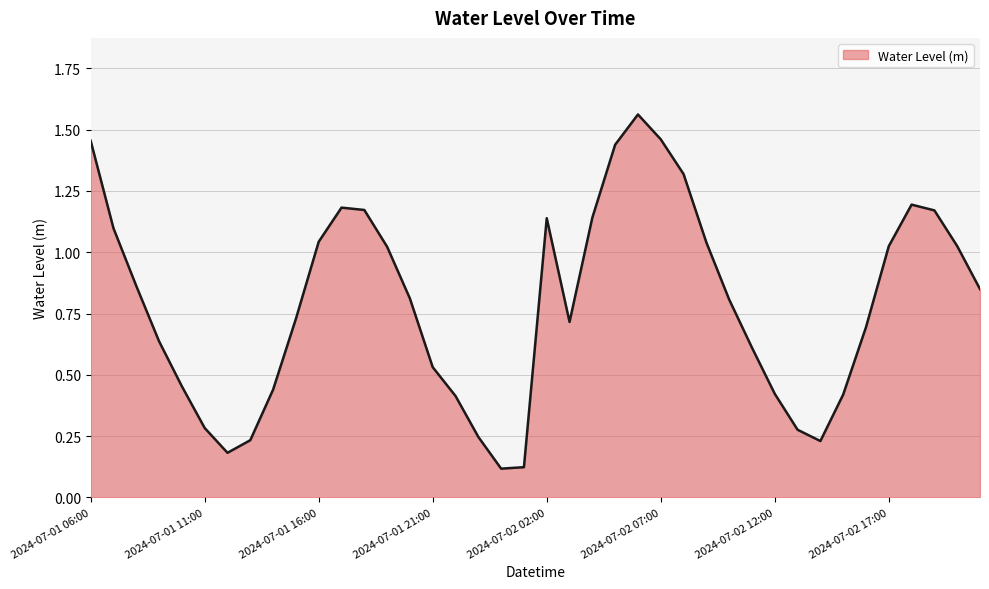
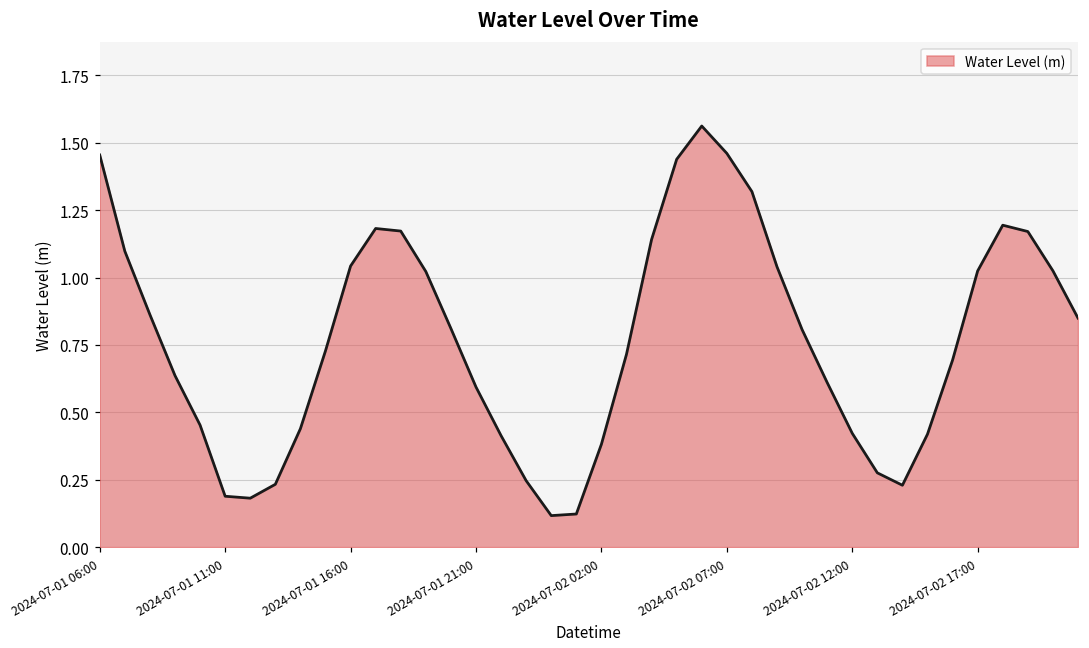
  {
    "2024-07-01 06:00": 1.45,
-   "2024-07-01 11:00": 0.28,
+   "2024-07-01 11:00": 0.19,
    "2024-07-01 16:00": 1.04,
-   "2024-07-01 21:00": 0.53,
-   "2024-07-02 02:00": 1.14,
+   "2024-07-01 21:00": 0.59,
+   "2024-07-02 02:00": 0.38,
    "2024-07-02 07:00": 1.46,
    "2024-07-02 12:00": 0.42,
    "2024-07-02 17:00": 1.02
  }
